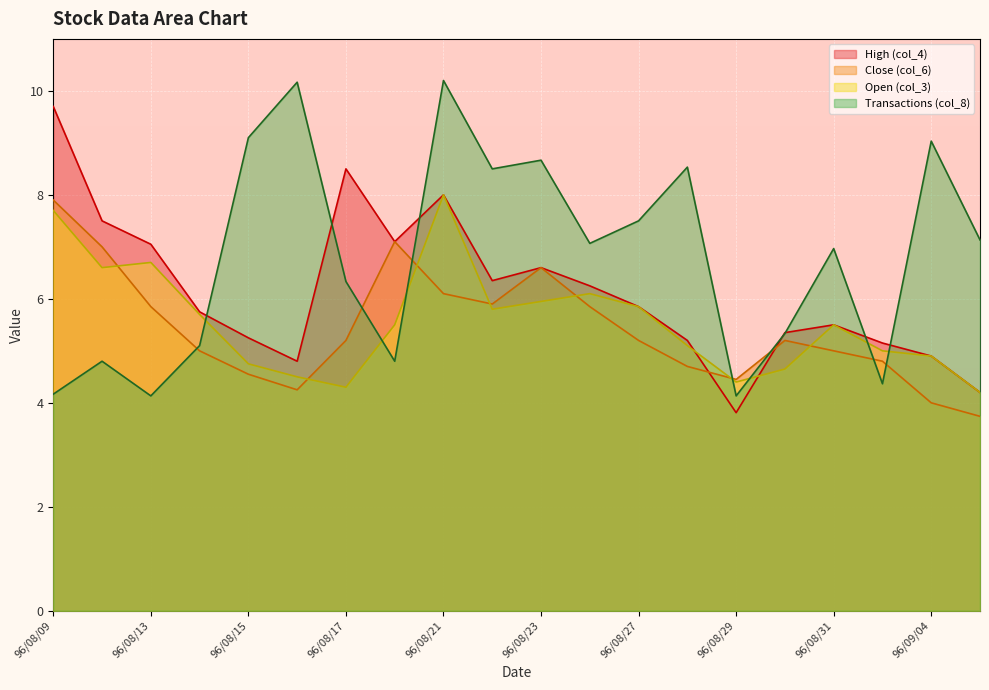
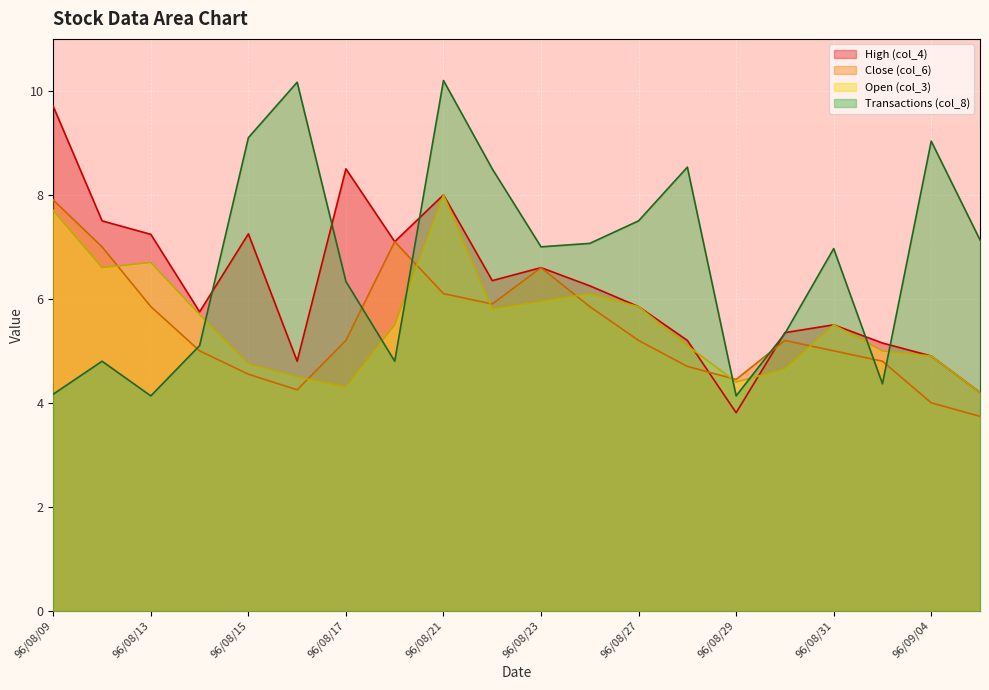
  {
    "High (col_4)": {
      "96/08/09": 9.7,
-     "96/08/13": 7.1,
-     "96/08/15": 5.3,
+     "96/08/13": 7.2,
+     "96/08/15": 7.3,
      "96/08/17": 8.5,
      "96/08/29": 3.8
    },
    "Transactions (col_8)": {
      "96/08/09": 4.2,
      "96/08/13": 4.1,
      "96/08/15": 9.1,
      "96/08/17": 6.3,
      "96/08/21": 10.2,
-     "96/08/23": 8.7,
+     "96/08/23": 7.0,
      "96/08/27": 7.5,
      "96/08/29": 4.1,
      "96/08/31": 7.0,
      "96/09/04": 9.0
    }
  }
